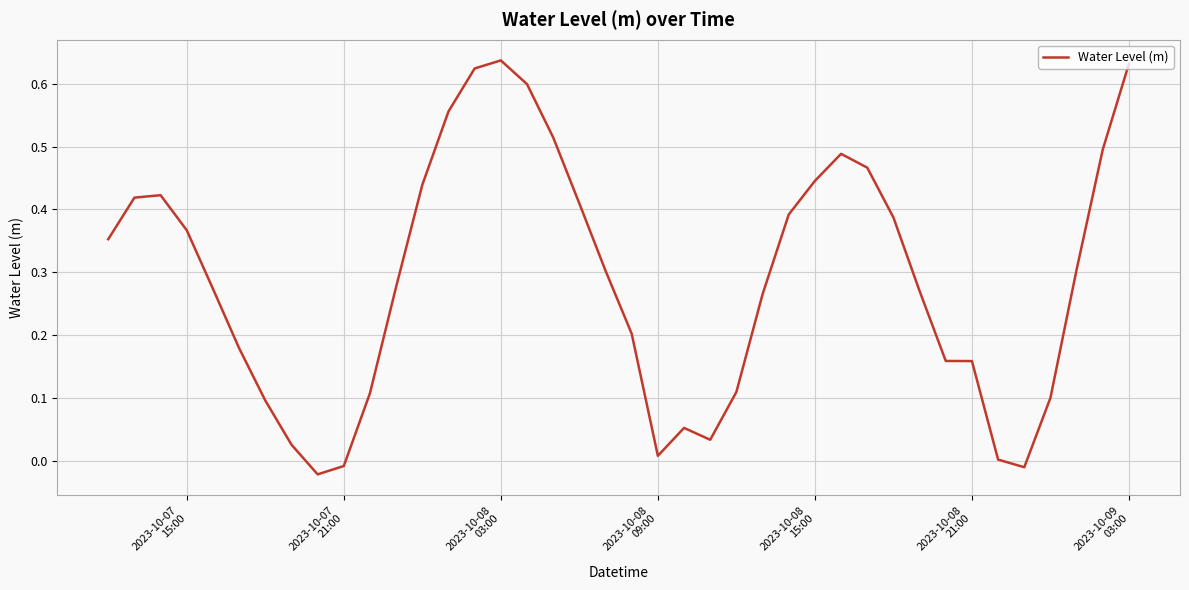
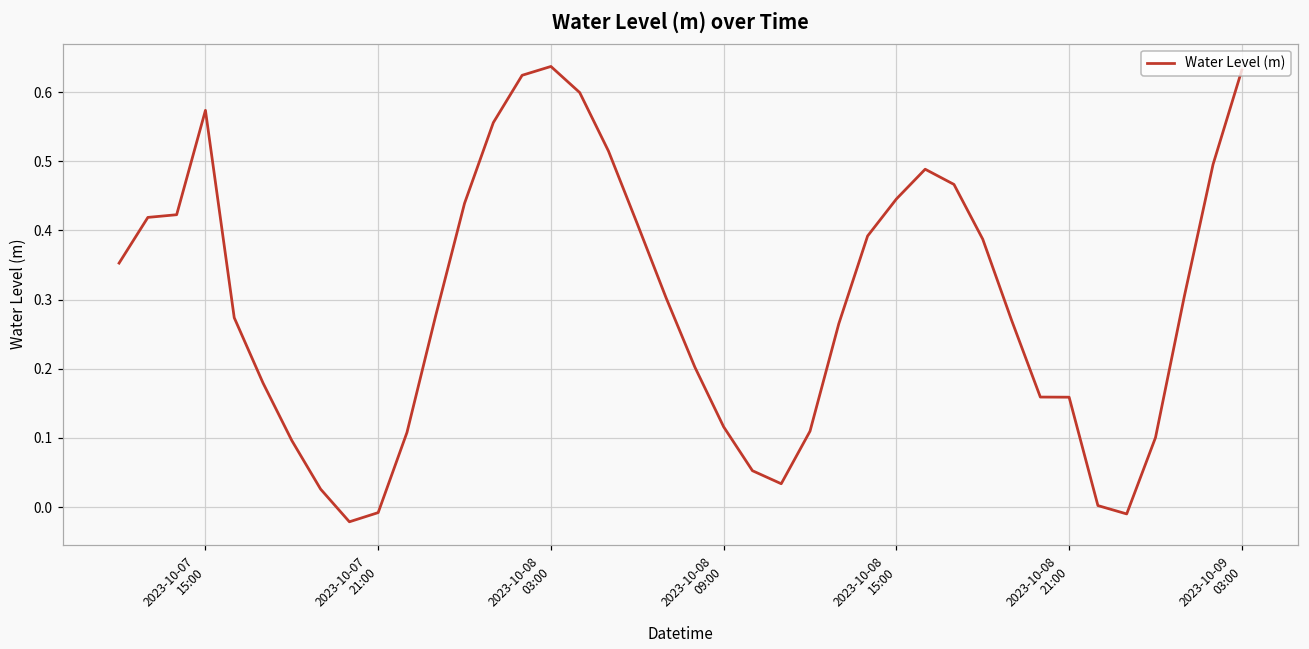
  {
-   "2023-10-07 15:00": 0.37,
+   "2023-10-07 15:00": 0.57,
    "2023-10-07 21:00": -0.01,
    "2023-10-08 03:00": 0.64,
-   "2023-10-08 09:00": 0.01,
+   "2023-10-08 09:00": 0.12,
    "2023-10-08 15:00": 0.45,
    "2023-10-08 21:00": 0.16
  }
